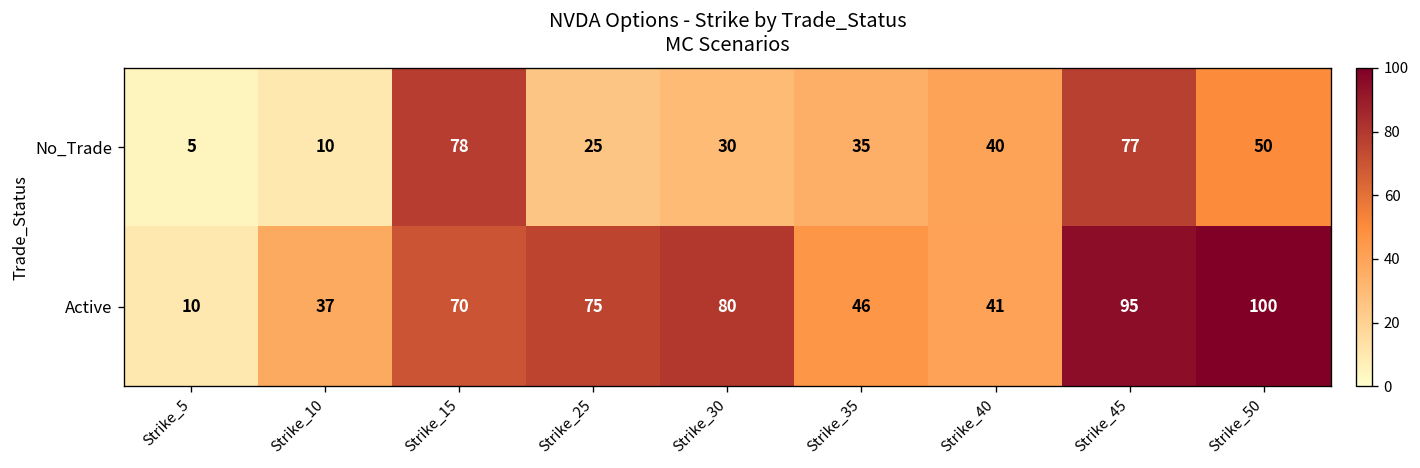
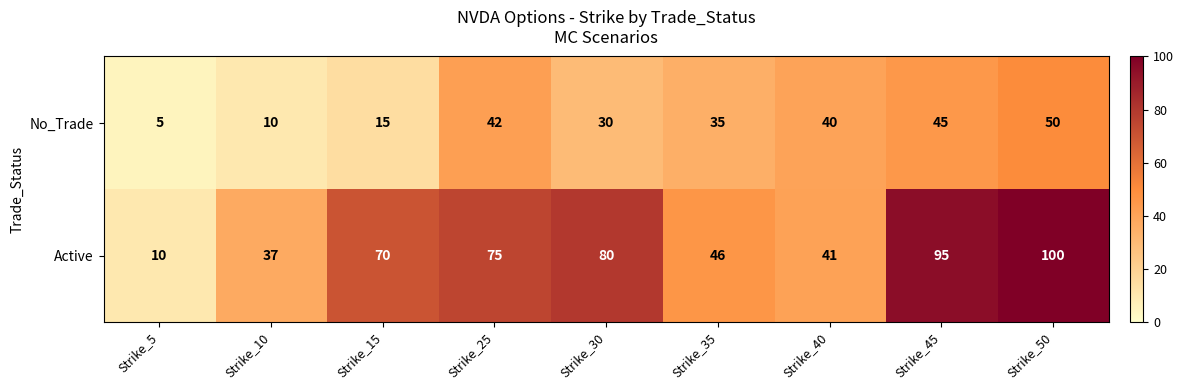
  {
    "No_Trade": {
      "Strike_5": 5,
      "Strike_10": 10,
-     "Strike_15": 78,
-     "Strike_25": 25,
+     "Strike_15": 15,
+     "Strike_25": 42,
      "Strike_30": 30,
      "Strike_35": 35,
      "Strike_40": 40,
-     "Strike_45": 77,
+     "Strike_45": 45,
      "Strike_50": 50
    },
    "Active": {
      "Strike_5": 10,
      "Strike_10": 37,
      "Strike_15": 70,
      "Strike_25": 75,
      "Strike_30": 80,
      "Strike_35": 46,
      "Strike_40": 41,
      "Strike_45": 95,
      "Strike_50": 100
    }
  }
